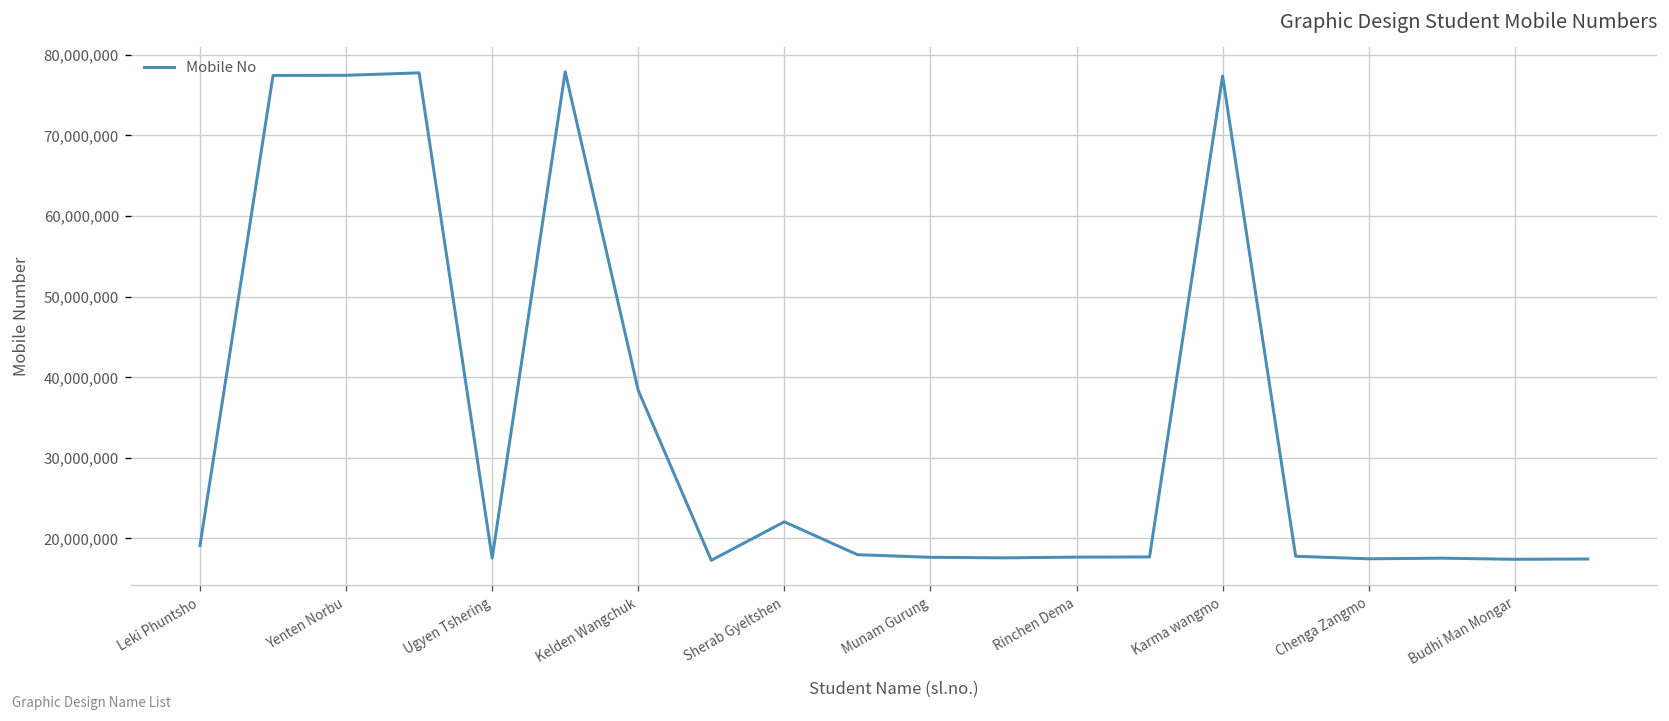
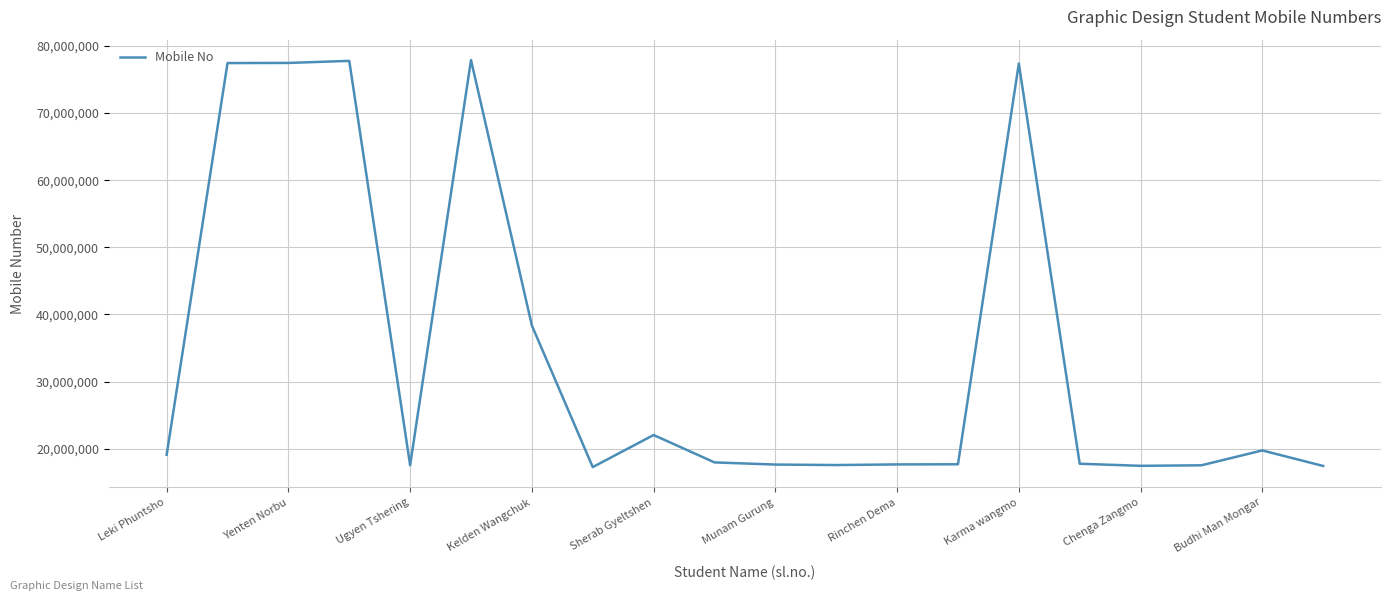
  {
    "Leki Phuntsho": "19,000,000",
    "Yenten Norbu": "77,000,000",
    "Ugyen Tshering": "18,000,000",
    "Kelden Wangchuk": "38,000,000",
    "Sherab Gyeltshen": "22,000,000",
    "Munam Gurung": "18,000,000",
    "Rinchen Dema": "18,000,000",
    "Karma wangmo": "77,000,000",
    "Chenga Zangmo": "17,000,000",
-   "Budhi Man Mongar": "17,000,000"
+   "Budhi Man Mongar": "20,000,000"
  }
